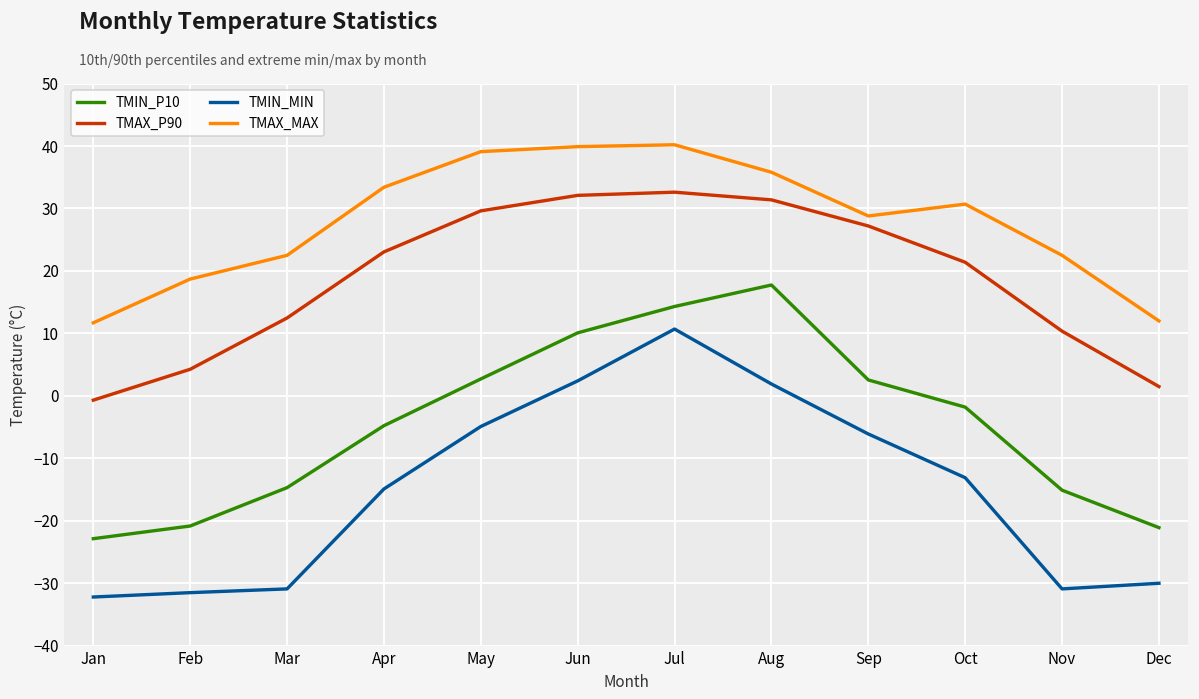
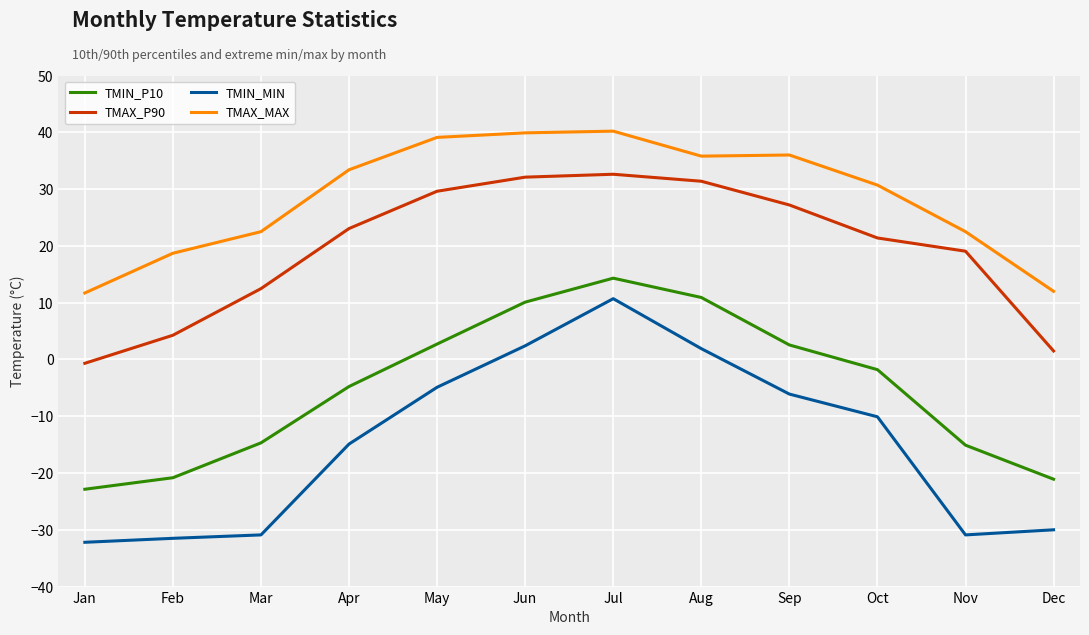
  {
    "TMIN_P10": {
      "Jan": -23,
      "Feb": -21,
      "Mar": -15,
      "Apr": -5,
      "May": 3,
      "Jun": 10,
      "Jul": 14,
-     "Aug": 18,
+     "Aug": 11,
      "Sep": 3,
      "Oct": -2,
      "Nov": -15,
      "Dec": -21
    },
    "TMAX_P90": {
      "Jan": -1,
      "Feb": 4,
      "Mar": 12,
      "Apr": 23,
      "May": 30,
      "Jun": 32,
      "Jul": 33,
      "Aug": 31,
      "Sep": 27,
      "Oct": 21,
-     "Nov": 10,
+     "Nov": 19,
      "Dec": 1
    },
    "TMIN_MIN": {
      "Jan": -32,
      "Feb": -32,
      "Mar": -31,
      "Apr": -15,
      "May": -5,
      "Jun": 2,
      "Jul": 11,
      "Aug": 2,
      "Sep": -6,
-     "Oct": -13,
+     "Oct": -10,
      "Nov": -31,
      "Dec": -30
    },
    "TMAX_MAX": {
      "Jan": 12,
      "Feb": 19,
      "Mar": 23,
      "Apr": 33,
      "May": 39,
      "Jun": 40,
      "Jul": 40,
      "Aug": 36,
-     "Sep": 29,
+     "Sep": 36,
      "Oct": 31,
      "Nov": 23,
      "Dec": 12
    }
  }
